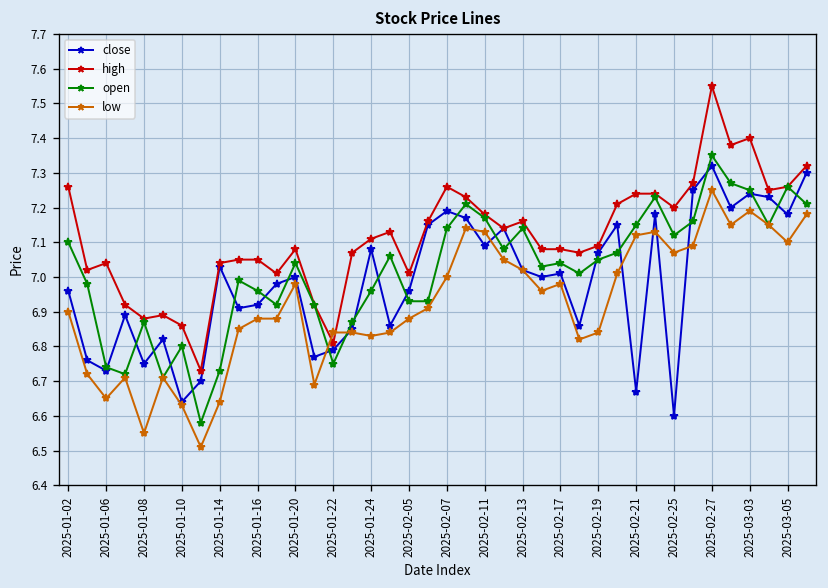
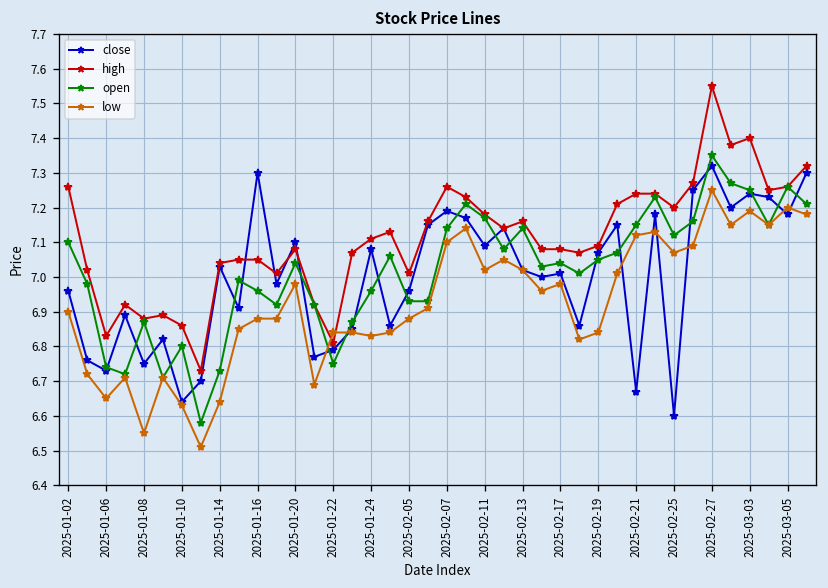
  {
    "close": {
      "2025-01-02": 6.96,
      "2025-01-06": 6.73,
      "2025-01-08": 6.75,
      "2025-01-10": 6.64,
      "2025-01-14": 7.03,
-     "2025-01-16": 6.92,
-     "2025-01-20": 7.0,
+     "2025-01-16": 7.30,
+     "2025-01-20": 7.1,
      "2025-01-22": 6.79,
      "2025-01-24": 7.08,
      "2025-02-05": 6.96,
      "2025-02-07": 7.19,
      "2025-02-11": 7.09,
      "2025-02-17": 7.01,
      "2025-02-19": 7.07,
      "2025-02-21": 6.67,
      "2025-02-25": 6.60,
      "2025-02-27": 7.32,
      "2025-03-03": 7.24,
      "2025-03-05": 7.18
    },
    "high": {
      "2025-01-02": 7.26,
-     "2025-01-06": 7.04,
+     "2025-01-06": 6.83,
      "2025-01-08": 6.88,
      "2025-01-10": 6.86,
      "2025-01-14": 7.04,
      "2025-01-16": 7.05,
      "2025-01-20": 7.08,
      "2025-01-22": 6.81,
      "2025-01-24": 7.11,
      "2025-02-05": 7.01,
      "2025-02-07": 7.26,
      "2025-02-11": 7.18,
      "2025-02-13": 7.16,
      "2025-02-17": 7.08,
      "2025-02-19": 7.09,
      "2025-02-21": 7.24,
      "2025-02-25": 7.20,
      "2025-02-27": 7.55,
      "2025-03-03": 7.40
    },
    "open": {
      "2025-01-02": 7.10,
      "2025-01-06": 6.74,
      "2025-01-08": 6.87,
      "2025-01-10": 6.80,
      "2025-01-14": 6.73,
      "2025-01-16": 6.96,
      "2025-01-20": 7.04,
      "2025-01-22": 6.75,
      "2025-01-24": 6.96,
      "2025-02-05": 6.93,
      "2025-02-07": 7.14,
      "2025-02-11": 7.17,
      "2025-02-13": 7.14,
      "2025-02-17": 7.04,
      "2025-02-19": 7.05,
      "2025-02-21": 7.15,
      "2025-02-25": 7.12,
      "2025-02-27": 7.35,
      "2025-03-03": 7.25
    },
    "low": {
      "2025-01-02": 6.90,
      "2025-01-06": 6.65,
      "2025-01-08": 6.55,
      "2025-01-10": 6.63,
      "2025-01-14": 6.64,
      "2025-01-16": 6.88,
      "2025-01-20": 6.98,
      "2025-01-22": 6.84,
      "2025-01-24": 6.83,
      "2025-02-05": 6.88,
-     "2025-02-07": 7.0,
-     "2025-02-11": 7.13,
+     "2025-02-07": 7.1,
+     "2025-02-11": 7.02,
      "2025-02-17": 6.98,
      "2025-02-19": 6.84,
      "2025-02-21": 7.12,
      "2025-02-25": 7.07,
      "2025-02-27": 7.25,
      "2025-03-03": 7.19,
-     "2025-03-05": 7.1
+     "2025-03-05": 7.2
    }
  }
